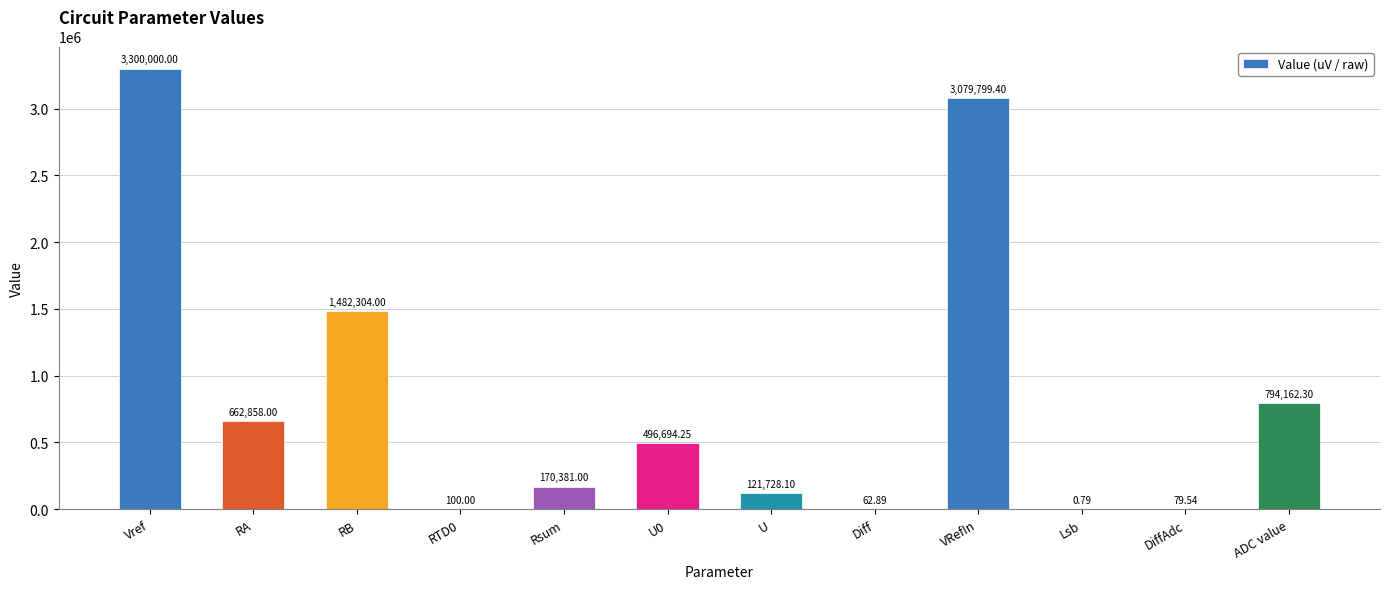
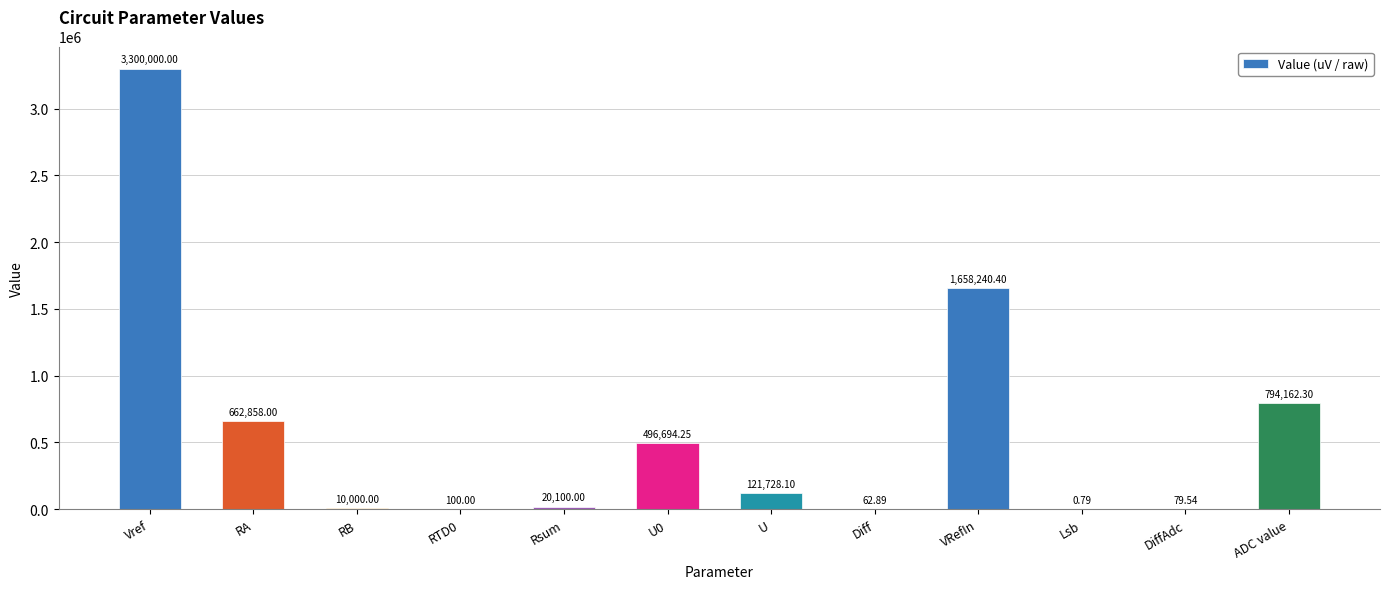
  {
    "Vref": "3,300,000.00",
    "RA": "662,858.00",
-   "RB": "1,482,304.00",
+   "RB": "10,000.00",
    "RTD0": "100.00",
-   "Rsum": "170,381.00",
+   "Rsum": "20,100.00",
    "U0": "496,694.25",
    "U": "121,728.10",
    "Diff": "62.89",
-   "VRefIn": "3,079,799.40",
+   "VRefIn": "1,658,240.40",
    "Lsb": "0.79",
    "DiffAdc": "79.54",
    "ADC value": "794,162.30"
  }
